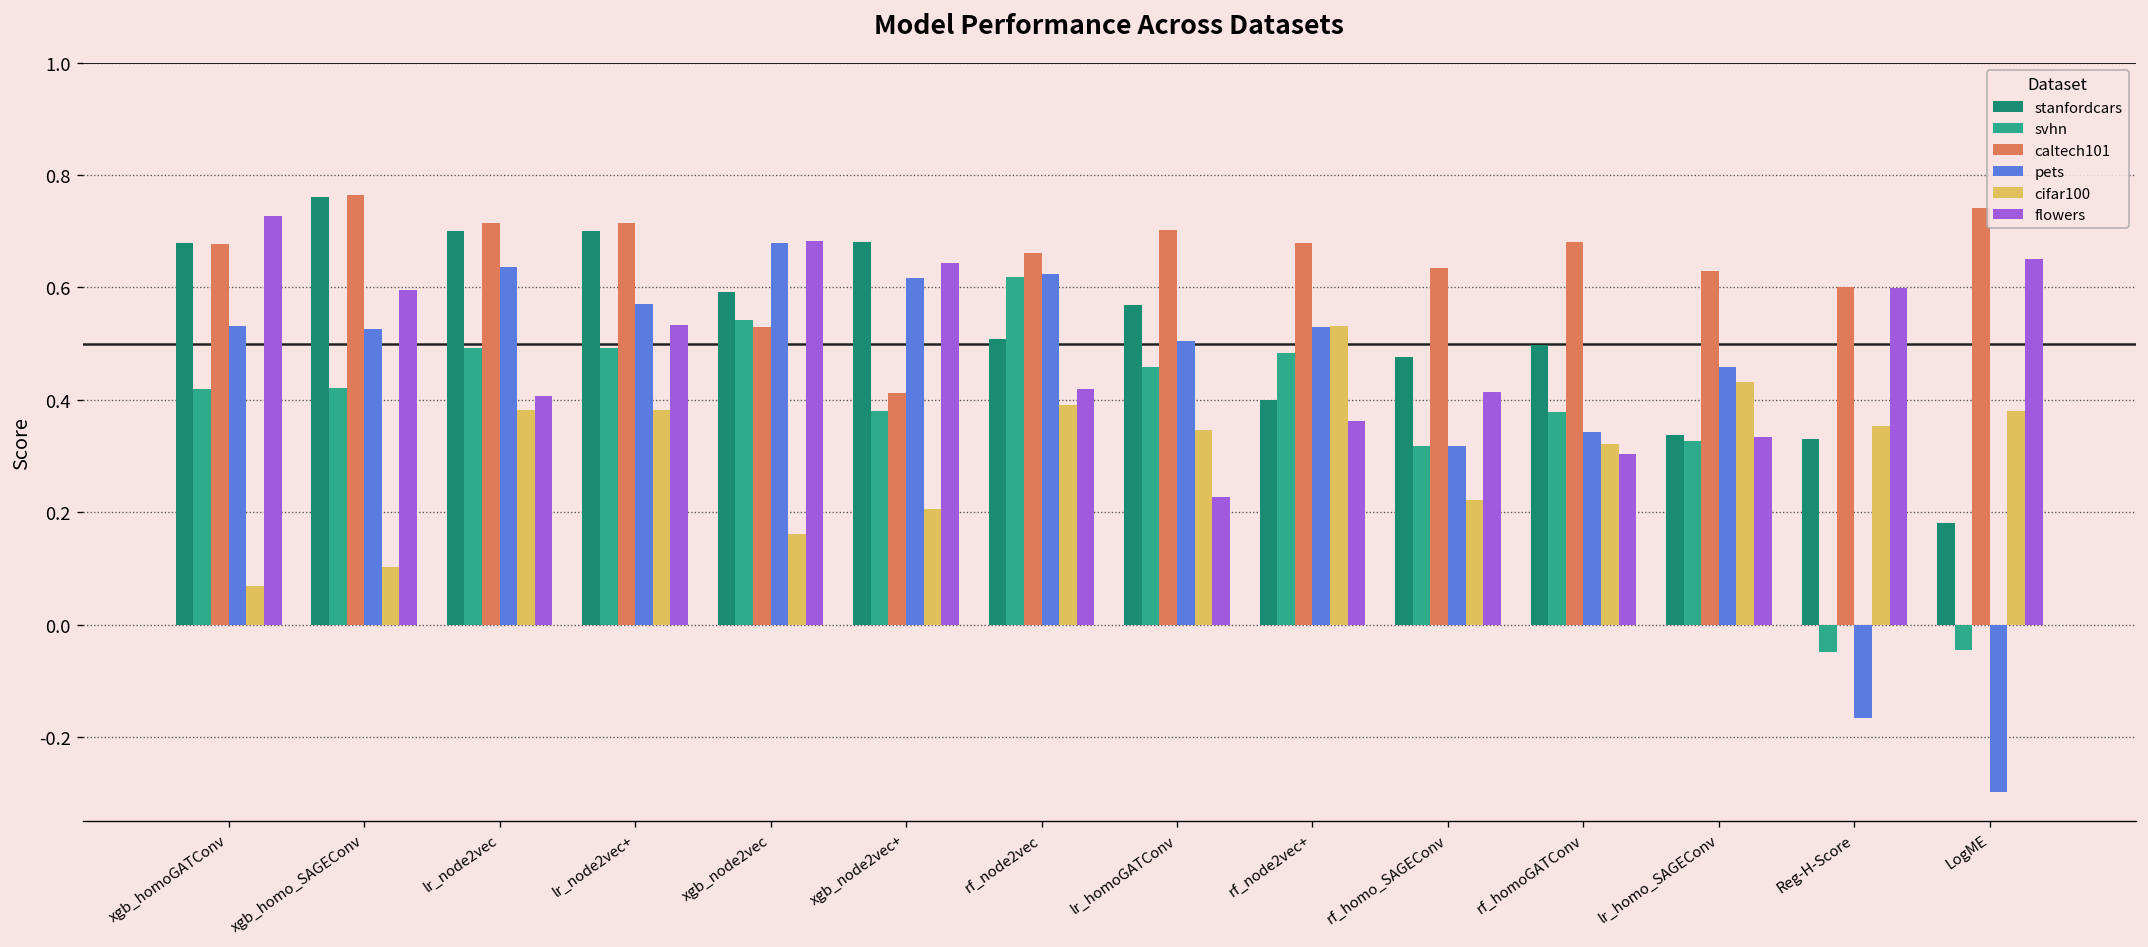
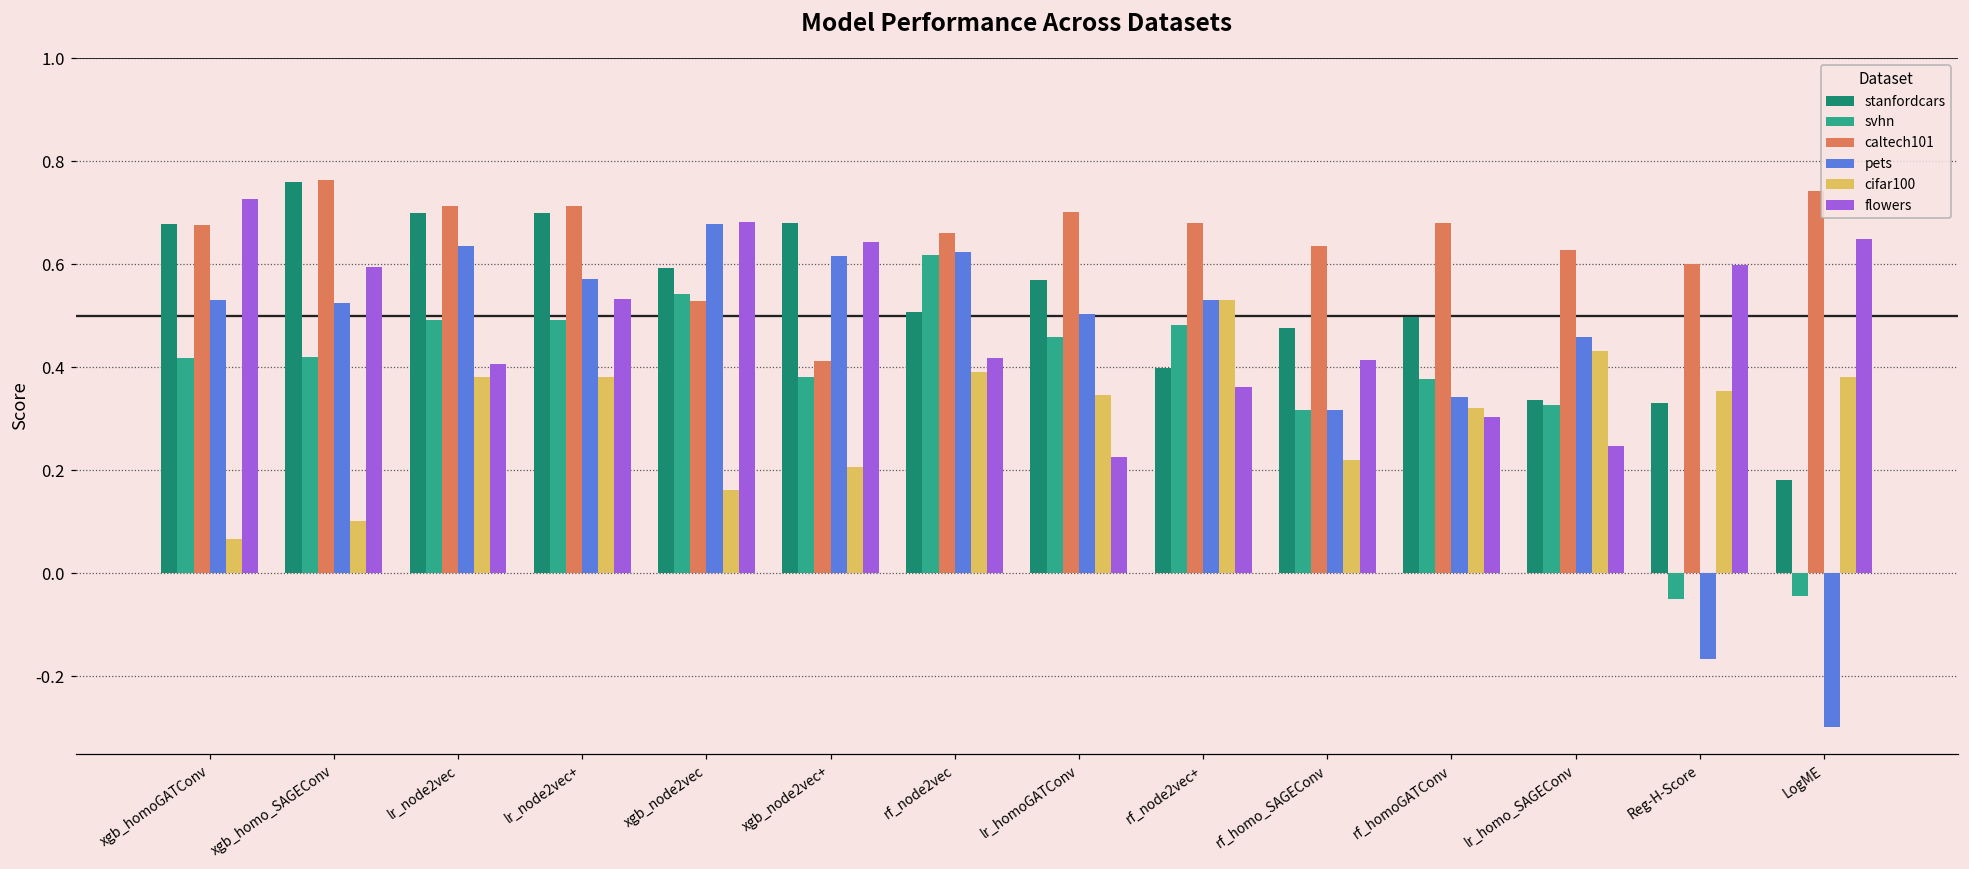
  {
    "caltech101": {
      "xgb_homoGATConv": 0.68,
      "xgb_homo_SAGEConv": 0.76,
      "lr_node2vec": 0.71,
      "lr_node2vec+": 0.71,
      "xgb_node2vec": 0.53,
      "xgb_node2vec+": 0.41,
      "rf_node2vec": 0.66,
      "lr_homoGATConv": 0.70,
      "rf_node2vec+": 0.68,
      "rf_homo_SAGEConv": 0.63,
      "rf_homoGATConv": 0.68,
      "lr_homo_SAGEConv": 0.63,
      "Reg-H-Score": 0.60,
      "LogME": 0.74
    },
    "pets": {
      "xgb_homoGATConv": 0.53,
      "xgb_homo_SAGEConv": 0.53,
      "lr_node2vec": 0.64,
      "lr_node2vec+": 0.57,
      "xgb_node2vec": 0.68,
      "xgb_node2vec+": 0.62,
      "rf_node2vec": 0.62,
      "lr_homoGATConv": 0.50,
      "rf_node2vec+": 0.53,
      "rf_homo_SAGEConv": 0.32,
      "rf_homoGATConv": 0.34,
      "lr_homo_SAGEConv": 0.46,
      "Reg-H-Score": -0.17,
      "LogME": -0.30
    },
    "cifar100": {
      "xgb_homoGATConv": 0.07,
      "xgb_homo_SAGEConv": 0.10,
      "lr_node2vec": 0.38,
      "lr_node2vec+": 0.38,
      "xgb_node2vec": 0.16,
      "xgb_node2vec+": 0.21,
      "rf_node2vec": 0.39,
      "lr_homoGATConv": 0.35,
      "rf_node2vec+": 0.53,
      "rf_homo_SAGEConv": 0.22,
      "rf_homoGATConv": 0.32,
      "lr_homo_SAGEConv": 0.43,
      "Reg-H-Score": 0.35,
      "LogME": 0.38
    },
    "flowers": {
      "xgb_homoGATConv": 0.73,
      "xgb_homo_SAGEConv": 0.59,
      "lr_node2vec": 0.41,
      "lr_node2vec+": 0.53,
      "xgb_node2vec": 0.68,
      "xgb_node2vec+": 0.64,
      "rf_node2vec": 0.42,
      "lr_homoGATConv": 0.23,
      "rf_node2vec+": 0.36,
      "rf_homo_SAGEConv": 0.41,
      "rf_homoGATConv": 0.30,
-     "lr_homo_SAGEConv": 0.33,
+     "lr_homo_SAGEConv": 0.25,
      "Reg-H-Score": 0.60,
      "LogME": 0.65
    }
  }
